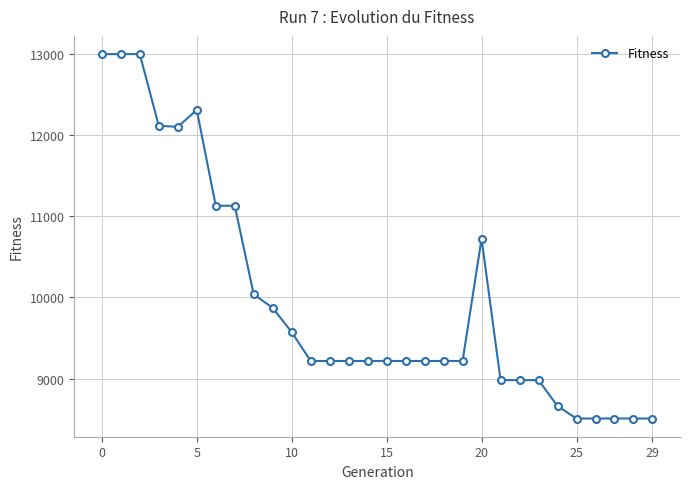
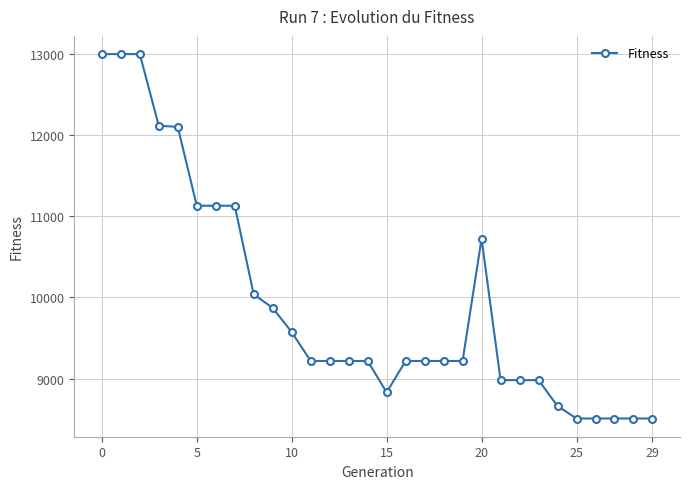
  {
    "0": 13000,
-   "5": 12300,
+   "5": 11100,
    "10": 9600,
-   "15": 9200,
+   "15": 8800,
    "20": 10700,
    "25": 8500,
    "29": 8500
  }
